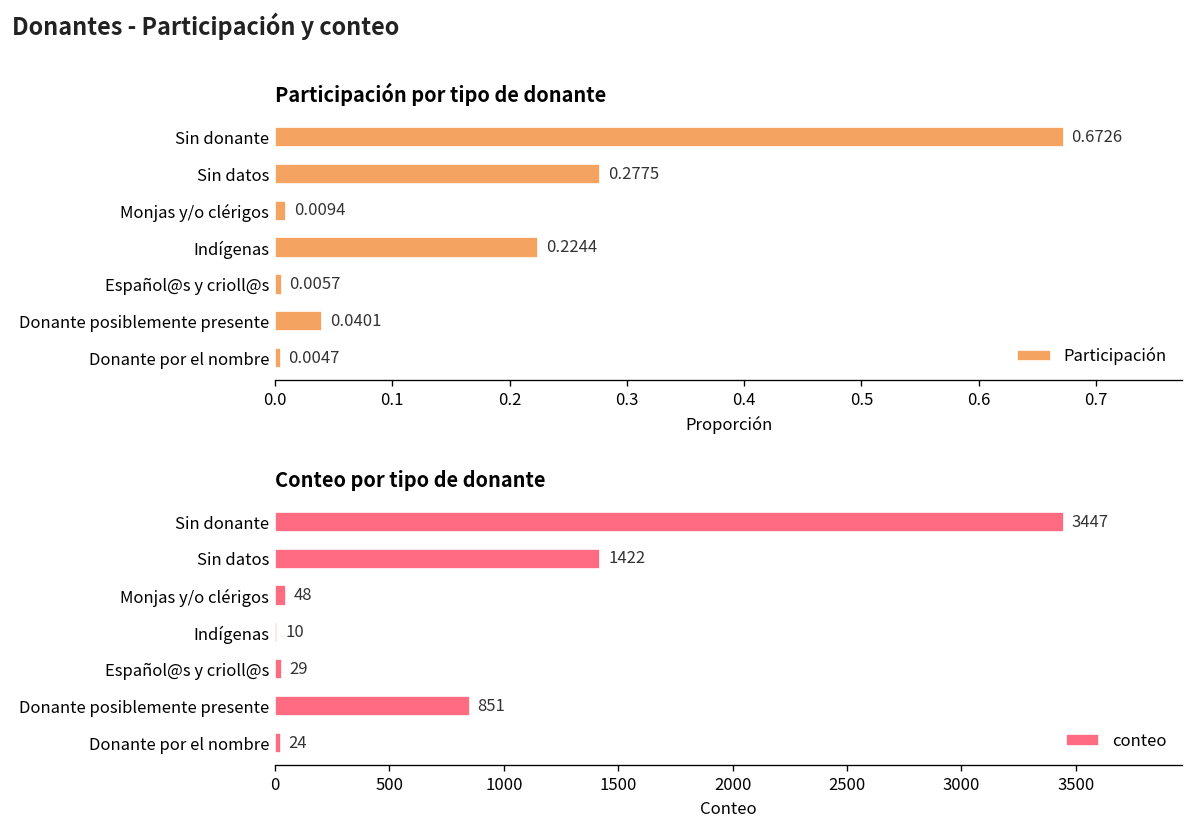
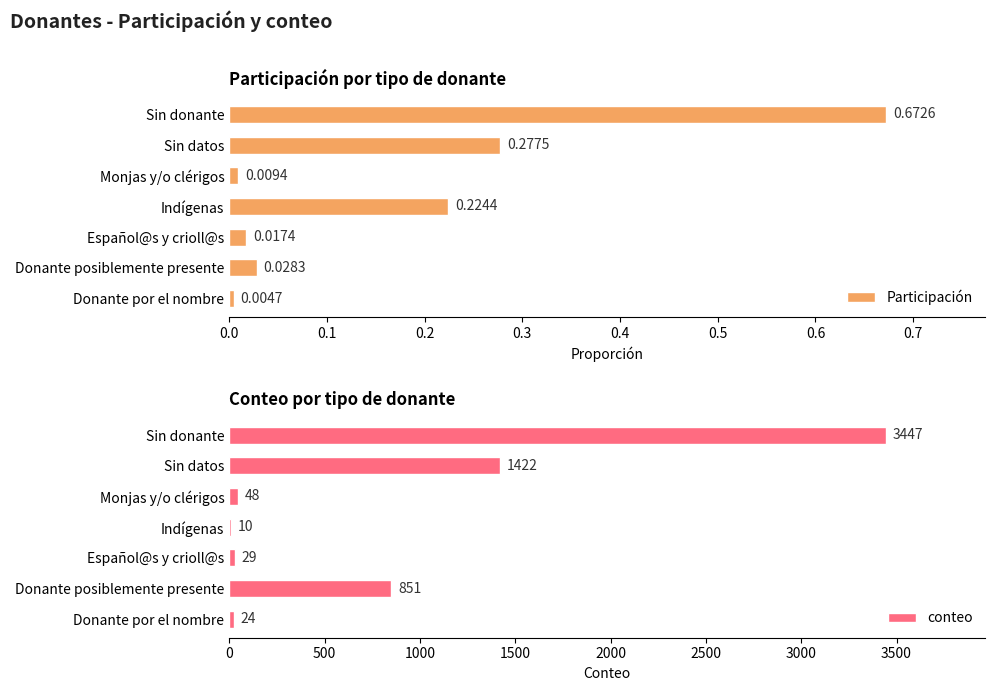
  {
    "Participación por tipo de donante": {
      "Sin donante": 0.6726,
      "Sin datos": 0.2775,
      "Monjas y/o clérigos": 0.0094,
      "Indígenas": 0.2244,
-     "Español@s y crioll@s": 0.0057,
-     "Donante posiblemente presente": 0.0401,
+     "Español@s y crioll@s": 0.0174,
+     "Donante posiblemente presente": 0.0283,
      "Donante por el nombre": 0.0047
    },
    "Conteo por tipo de donante": {
      "Sin donante": 3447,
      "Sin datos": 1422,
      "Monjas y/o clérigos": 48,
      "Indígenas": 10,
      "Español@s y crioll@s": 29,
      "Donante posiblemente presente": 851,
      "Donante por el nombre": 24
    }
  }
